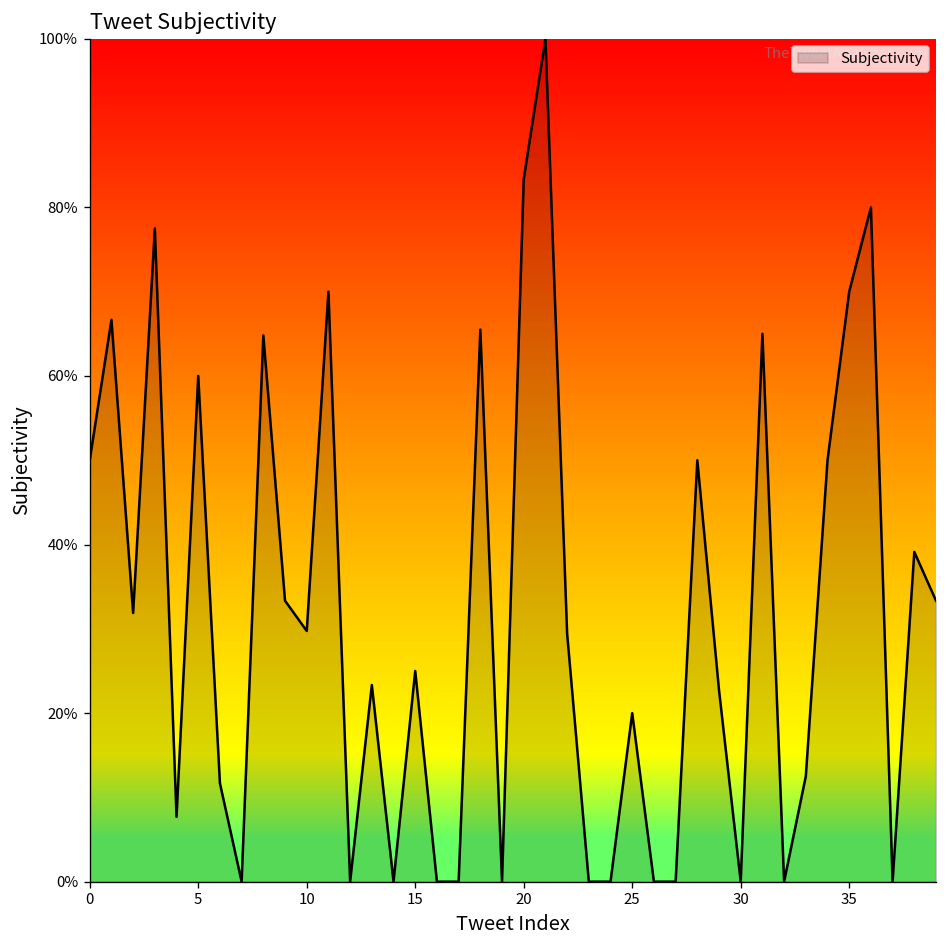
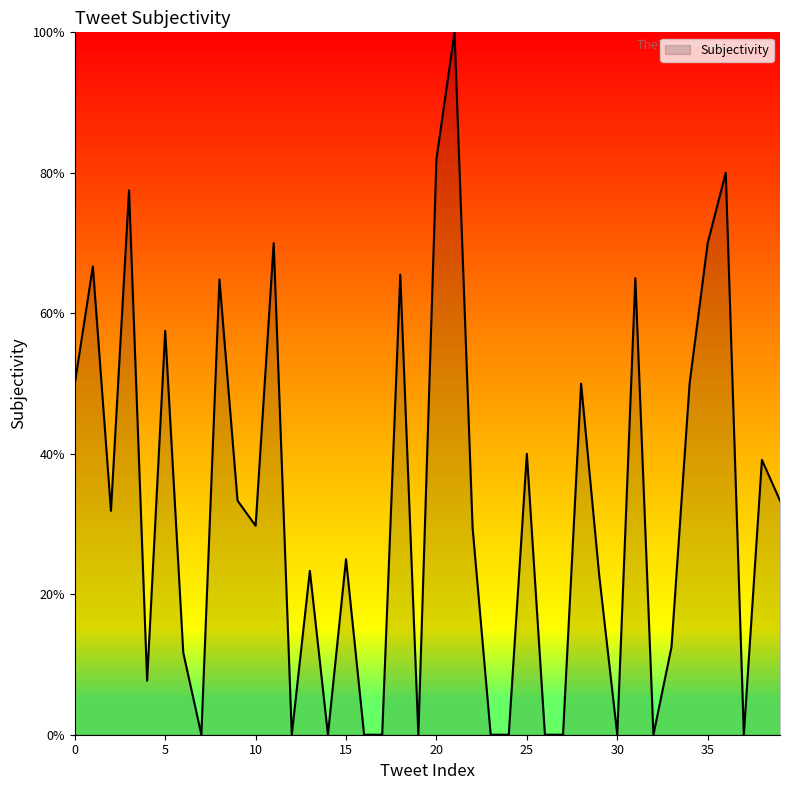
  {
    "0": "50%",
-   "5": "60%",
+   "5": "57%",
    "10": "30%",
    "15": "25%",
-   "20": "83%",
-   "25": "20%",
+   "20": "82%",
+   "25": "40%",
    "30": "0%",
    "35": "70%"
  }
